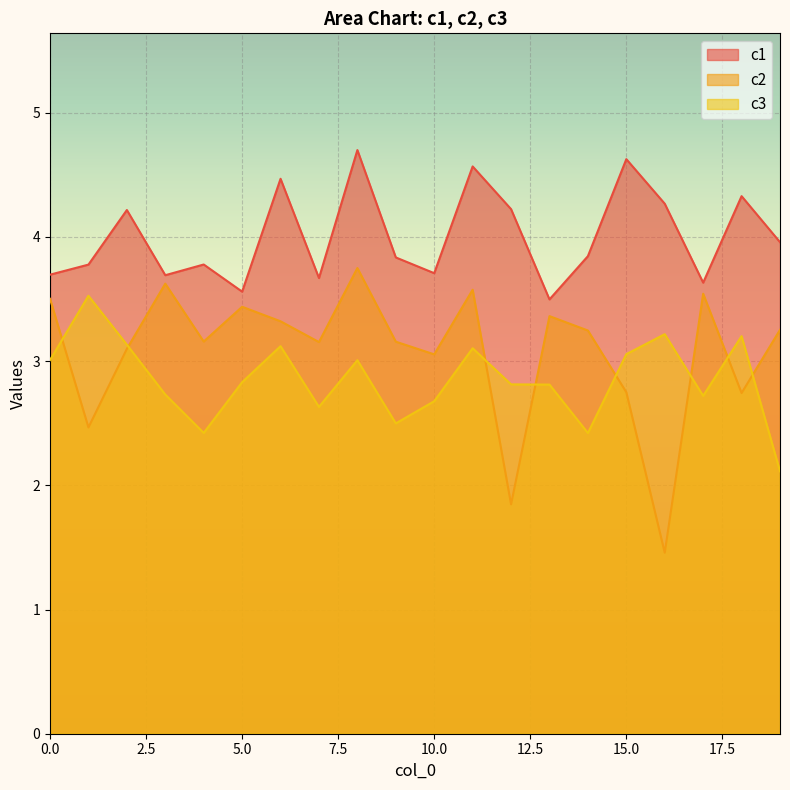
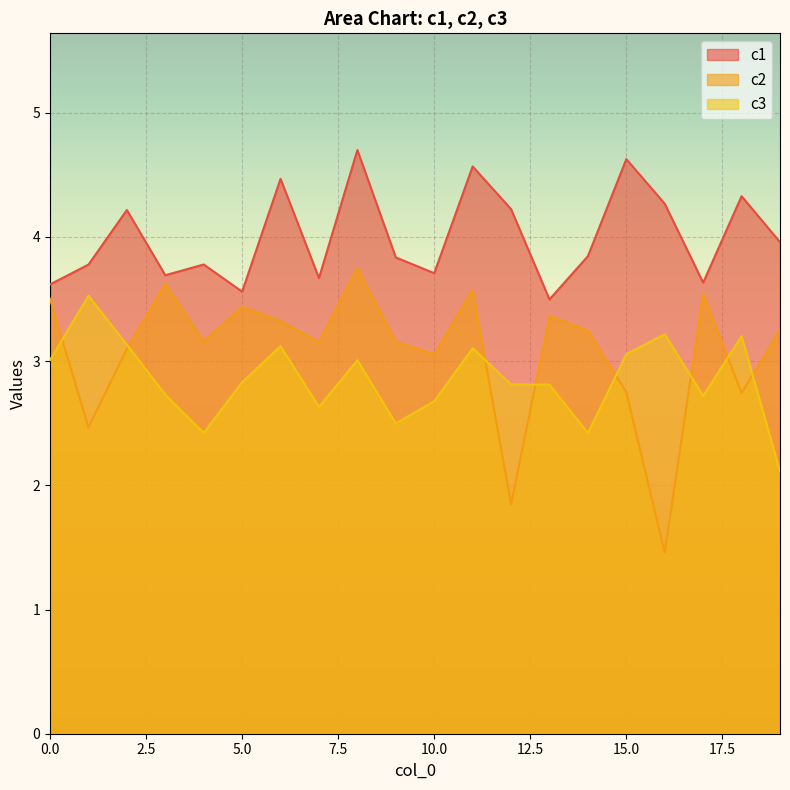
  {
    "c1": {
-     "0.0": 3.70,
+     "0.0": 3.62,
      "5.0": 3.56,
      "10.0": 3.71,
      "15.0": 4.63
    }
  }
